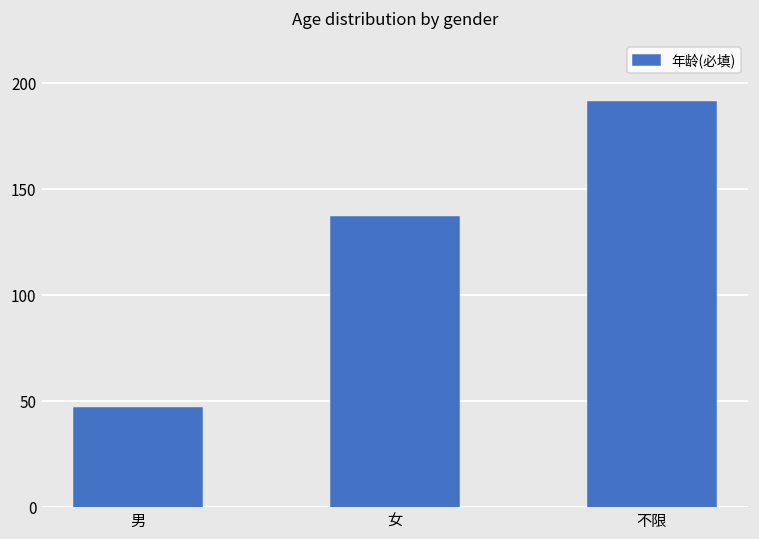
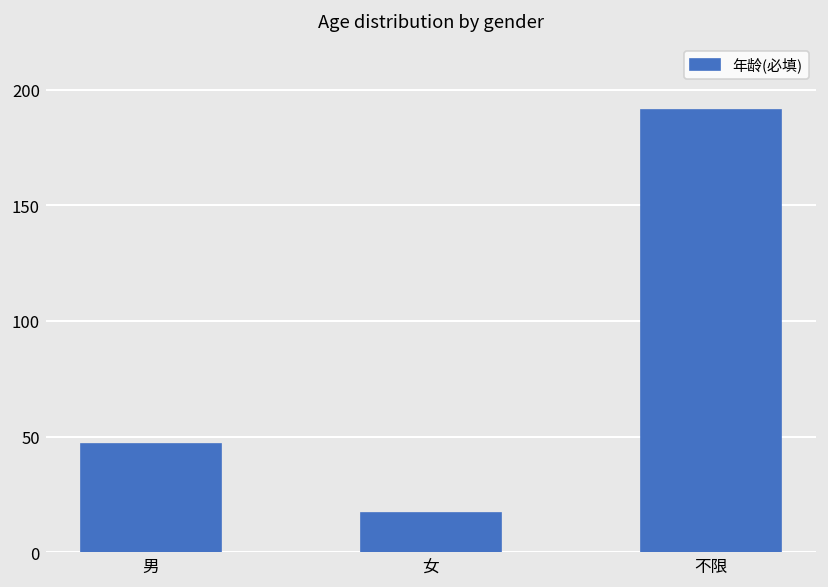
  {
    "男": 47,
-   "女": 137,
+   "女": 17,
    "不限": 191
  }
